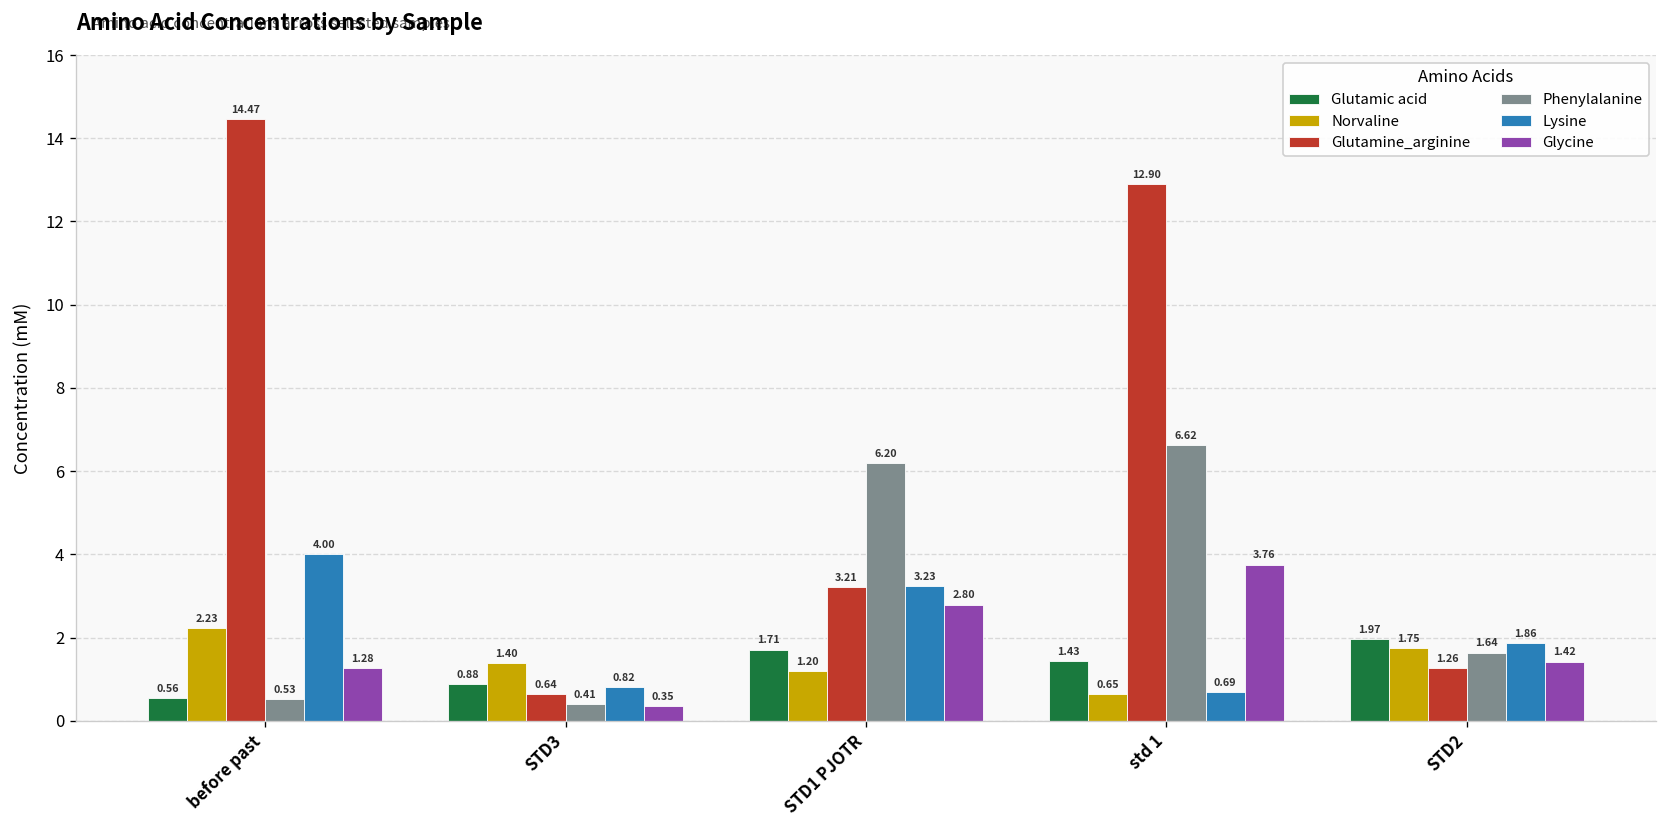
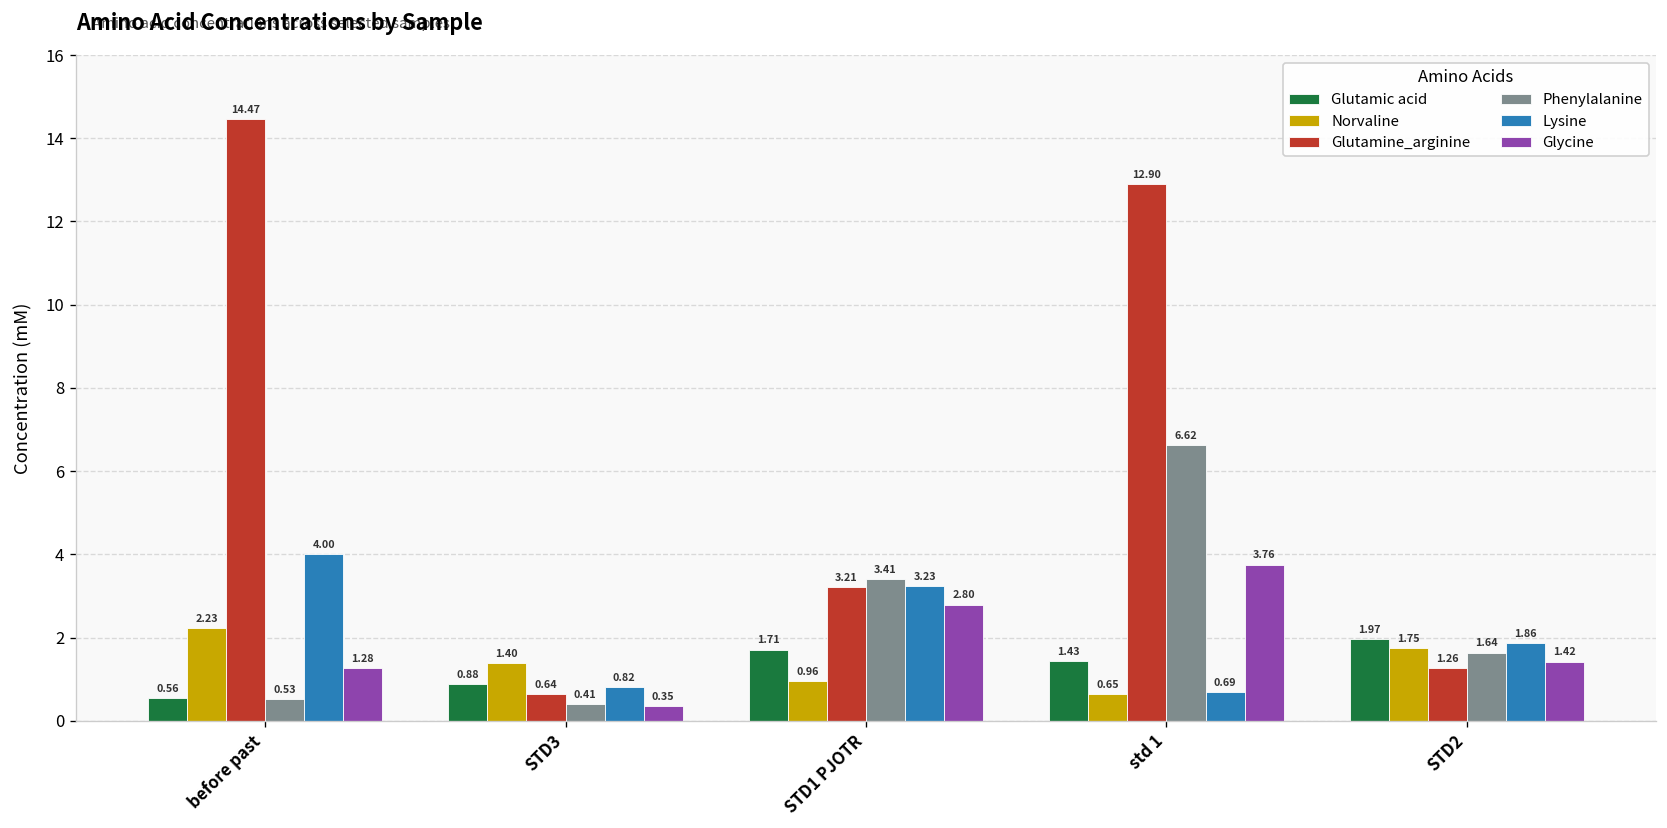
  {
    "Glutamic acid": {
      "before past": 0.56,
      "STD3": 0.88,
      "STD1 PJOTR": 1.71,
      "std 1": 1.43,
      "STD2": 1.97
    },
    "Norvaline": {
      "before past": 2.23,
      "STD3": 1.40,
-     "STD1 PJOTR": 1.20,
+     "STD1 PJOTR": 0.96,
      "std 1": 0.65,
      "STD2": 1.75
    },
    "Glutamine_arginine": {
      "before past": 14.47,
      "STD3": 0.64,
      "STD1 PJOTR": 3.21,
      "std 1": 12.90,
      "STD2": 1.26
    },
    "Phenylalanine": {
      "before past": 0.53,
      "STD3": 0.41,
-     "STD1 PJOTR": 6.20,
+     "STD1 PJOTR": 3.41,
      "std 1": 6.62,
      "STD2": 1.64
    },
    "Lysine": {
      "before past": 4.00,
      "STD3": 0.82,
      "STD1 PJOTR": 3.23,
      "std 1": 0.69,
      "STD2": 1.86
    },
    "Glycine": {
      "before past": 1.28,
      "STD3": 0.35,
      "STD1 PJOTR": 2.80,
      "std 1": 3.76,
      "STD2": 1.42
    }
  }
